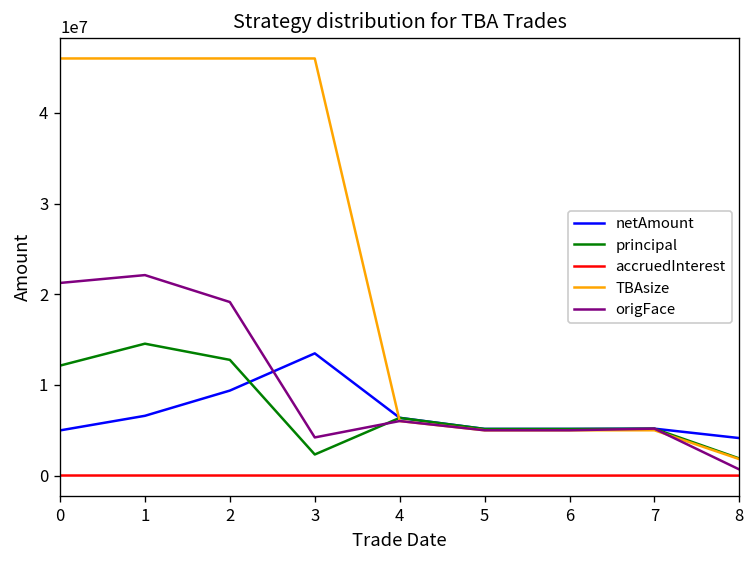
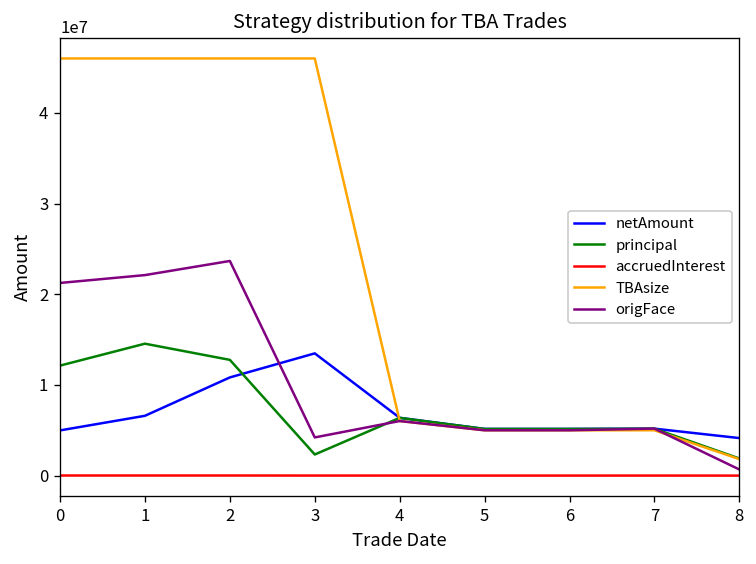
  {
    "netAmount": {
      "0": 5000000,
      "1": 7000000,
-     "2": 9000000,
+     "2": 11000000,
      "3": 13000000,
      "8": 4000000
    },
    "principal": {
      "0": 12000000,
      "1": 15000000,
      "2": 13000000,
      "3": 2000000
    },
    "accruedInterest": {
      "0": 0,
      "1": 0,
      "2": 0,
      "3": 0,
      "4": 0,
      "5": 0,
      "6": 0,
      "7": 0,
      "8": 0
    },
    "TBAsize": {
      "0": 46000000,
      "1": 46000000,
      "2": 46000000,
      "3": 46000000
    },
    "origFace": {
      "0": 21000000,
      "1": 22000000,
-     "2": 19000000,
+     "2": 24000000,
      "3": 4000000,
      "8": 1000000
    }
  }
